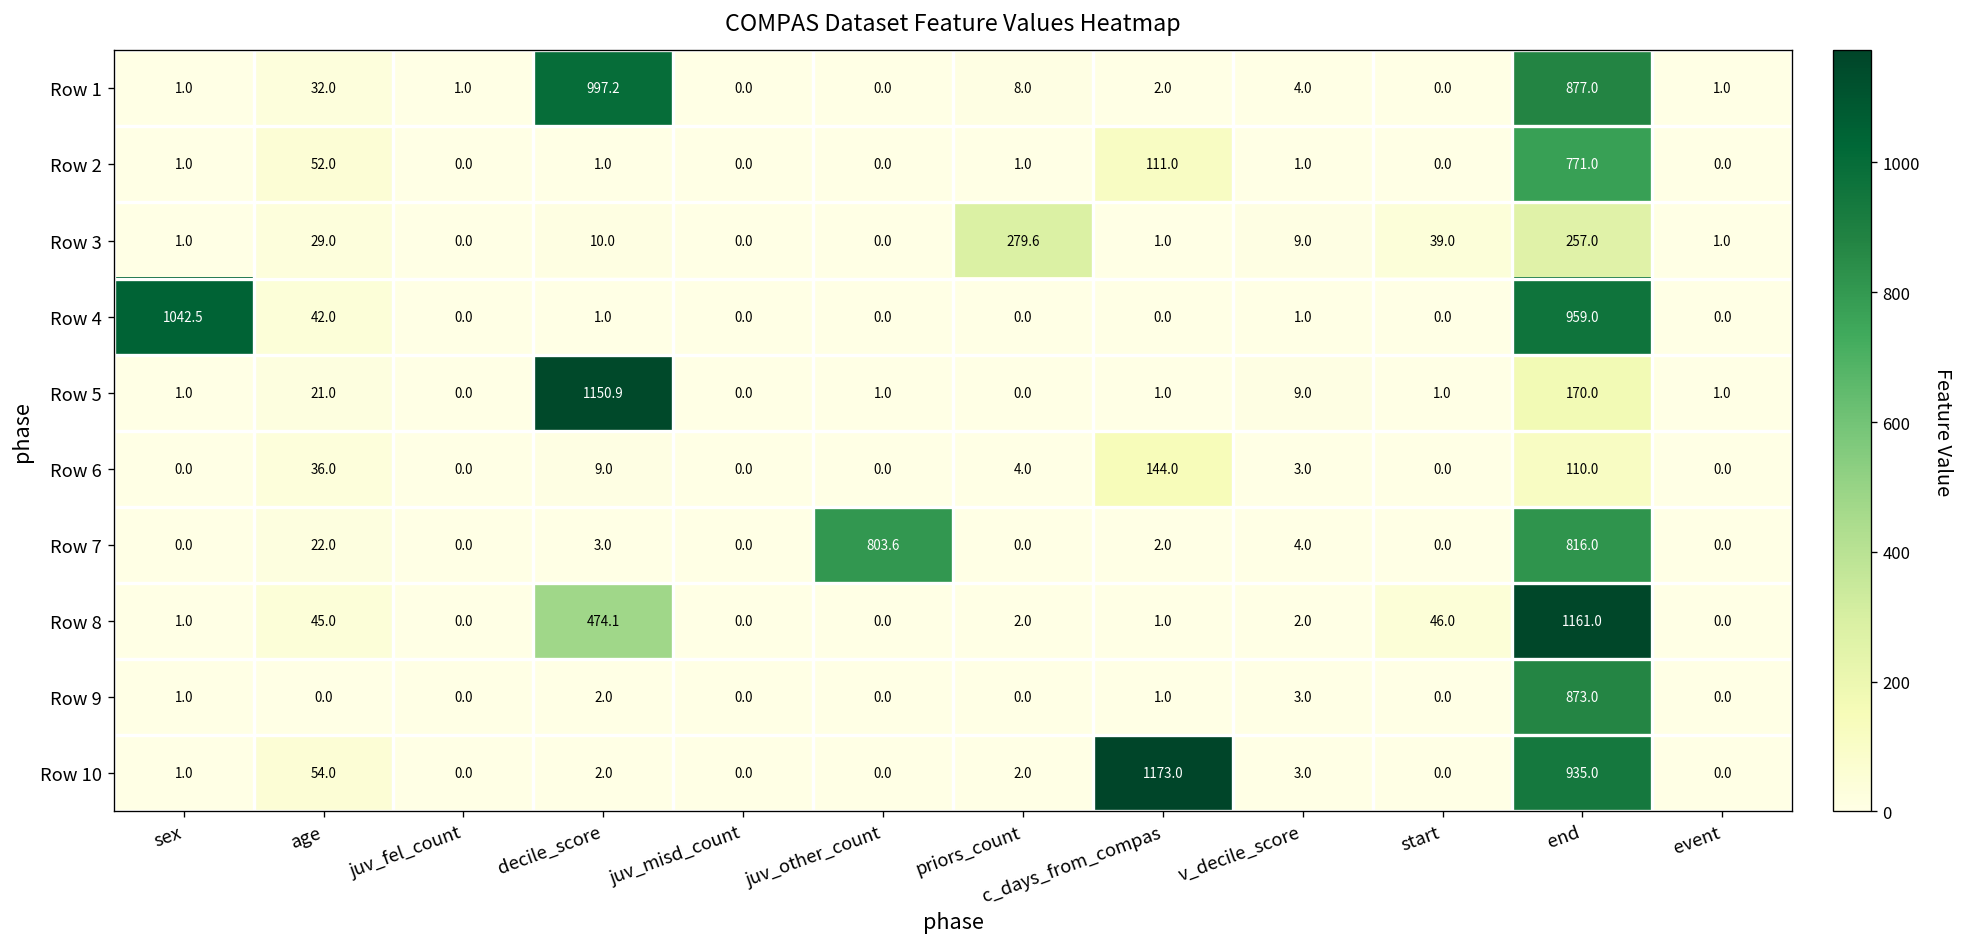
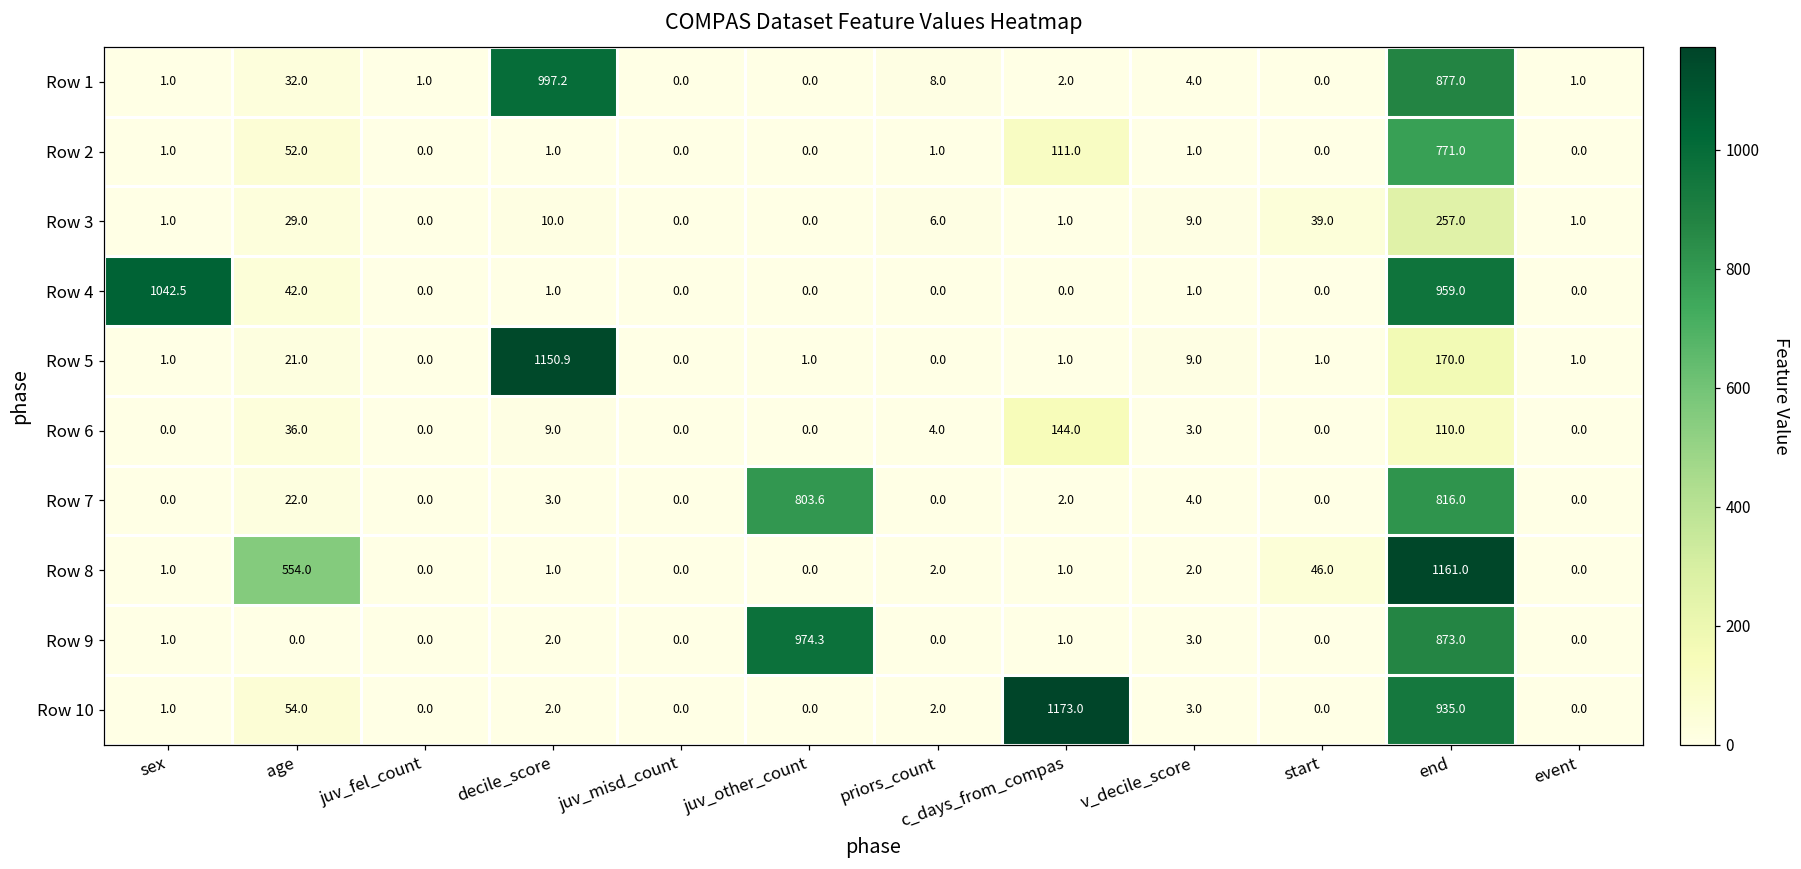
  {
    "Row 1": {
      "sex": 1.0,
      "age": 32.0,
      "juv_fel_count": 1.0,
      "decile_score": 997.2,
      "juv_misd_count": 0.0,
      "juv_other_count": 0.0,
      "priors_count": 8.0,
      "c_days_from_compas": 2.0,
      "v_decile_score": 4.0,
      "start": 0.0,
      "end": 877.0,
      "event": 1.0
    },
    "Row 2": {
      "sex": 1.0,
      "age": 52.0,
      "juv_fel_count": 0.0,
      "decile_score": 1.0,
      "juv_misd_count": 0.0,
      "juv_other_count": 0.0,
      "priors_count": 1.0,
      "c_days_from_compas": 111.0,
      "v_decile_score": 1.0,
      "start": 0.0,
      "end": 771.0,
      "event": 0.0
    },
    "Row 3": {
      "sex": 1.0,
      "age": 29.0,
      "juv_fel_count": 0.0,
      "decile_score": 10.0,
      "juv_misd_count": 0.0,
      "juv_other_count": 0.0,
-     "priors_count": 279.6,
+     "priors_count": 6.0,
      "c_days_from_compas": 1.0,
      "v_decile_score": 9.0,
      "start": 39.0,
      "end": 257.0,
      "event": 1.0
    },
    "Row 4": {
      "sex": 1042.5,
      "age": 42.0,
      "juv_fel_count": 0.0,
      "decile_score": 1.0,
      "juv_misd_count": 0.0,
      "juv_other_count": 0.0,
      "priors_count": 0.0,
      "c_days_from_compas": 0.0,
      "v_decile_score": 1.0,
      "start": 0.0,
      "end": 959.0,
      "event": 0.0
    },
    "Row 5": {
      "sex": 1.0,
      "age": 21.0,
      "juv_fel_count": 0.0,
      "decile_score": 1150.9,
      "juv_misd_count": 0.0,
      "juv_other_count": 1.0,
      "priors_count": 0.0,
      "c_days_from_compas": 1.0,
      "v_decile_score": 9.0,
      "start": 1.0,
      "end": 170.0,
      "event": 1.0
    },
    "Row 6": {
      "sex": 0.0,
      "age": 36.0,
      "juv_fel_count": 0.0,
      "decile_score": 9.0,
      "juv_misd_count": 0.0,
      "juv_other_count": 0.0,
      "priors_count": 4.0,
      "c_days_from_compas": 144.0,
      "v_decile_score": 3.0,
      "start": 0.0,
      "end": 110.0,
      "event": 0.0
    },
    "Row 7": {
      "sex": 0.0,
      "age": 22.0,
      "juv_fel_count": 0.0,
      "decile_score": 3.0,
      "juv_misd_count": 0.0,
      "juv_other_count": 803.6,
      "priors_count": 0.0,
      "c_days_from_compas": 2.0,
      "v_decile_score": 4.0,
      "start": 0.0,
      "end": 816.0,
      "event": 0.0
    },
    "Row 8": {
      "sex": 1.0,
-     "age": 45.0,
+     "age": 554.0,
      "juv_fel_count": 0.0,
-     "decile_score": 474.1,
+     "decile_score": 1.0,
      "juv_misd_count": 0.0,
      "juv_other_count": 0.0,
      "priors_count": 2.0,
      "c_days_from_compas": 1.0,
      "v_decile_score": 2.0,
      "start": 46.0,
      "end": 1161.0,
      "event": 0.0
    },
    "Row 9": {
      "sex": 1.0,
      "age": 0.0,
      "juv_fel_count": 0.0,
      "decile_score": 2.0,
      "juv_misd_count": 0.0,
-     "juv_other_count": 0.0,
+     "juv_other_count": 974.3,
      "priors_count": 0.0,
      "c_days_from_compas": 1.0,
      "v_decile_score": 3.0,
      "start": 0.0,
      "end": 873.0,
      "event": 0.0
    },
    "Row 10": {
      "sex": 1.0,
      "age": 54.0,
      "juv_fel_count": 0.0,
      "decile_score": 2.0,
      "juv_misd_count": 0.0,
      "juv_other_count": 0.0,
      "priors_count": 2.0,
      "c_days_from_compas": 1173.0,
      "v_decile_score": 3.0,
      "start": 0.0,
      "end": 935.0,
      "event": 0.0
    }
  }
